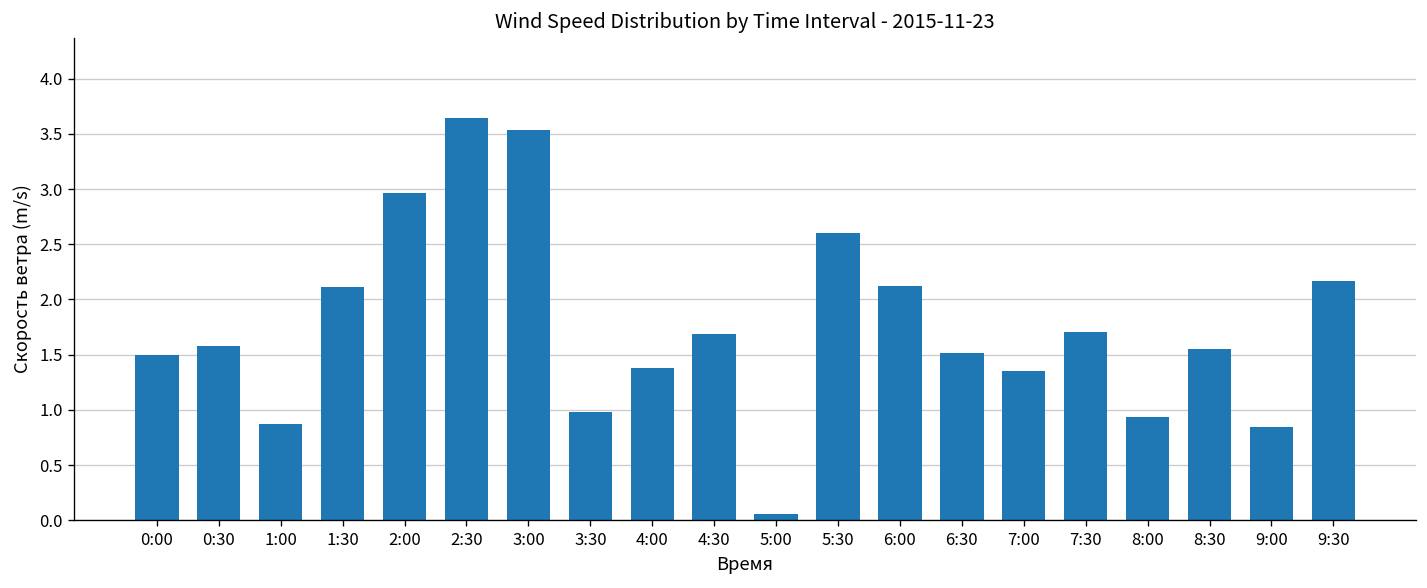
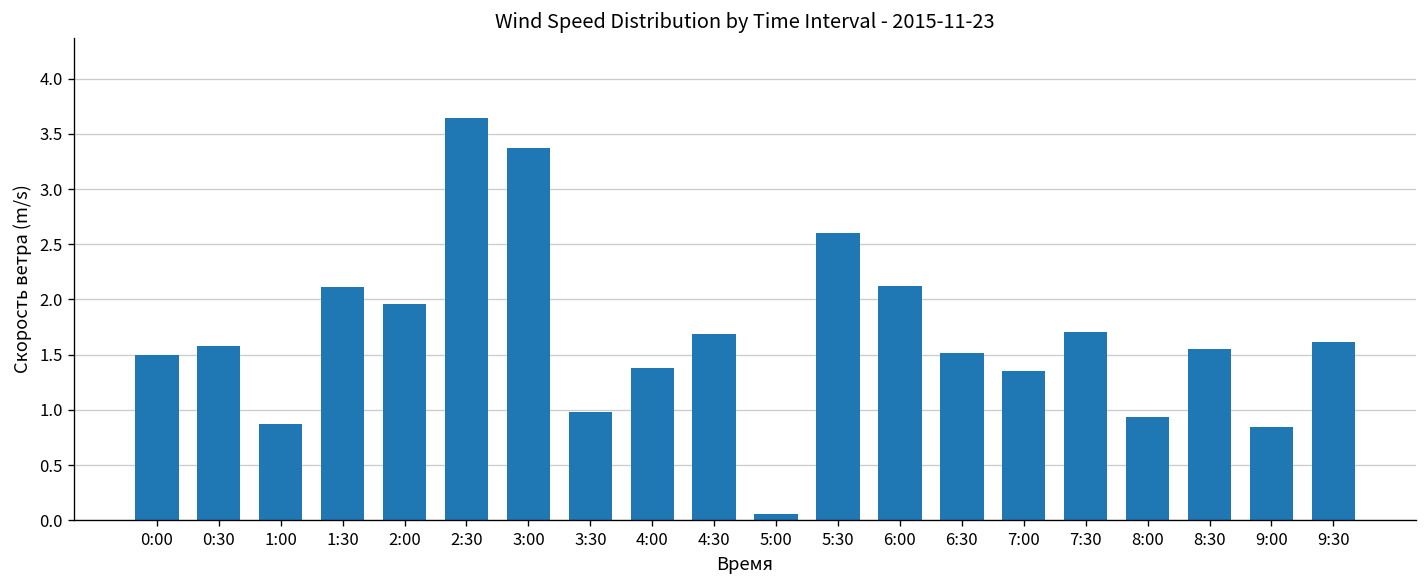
  {
    "0:00": 1.5,
    "0:30": 1.6,
    "1:00": 0.9,
    "1:30": 2.1,
-   "2:00": 3.0,
+   "2:00": 2.0,
    "2:30": 3.6,
-   "3:00": 3.5,
+   "3:00": 3.4,
    "3:30": 1.0,
    "4:00": 1.4,
    "4:30": 1.7,
    "5:00": 0.1,
    "5:30": 2.6,
    "6:00": 2.1,
    "6:30": 1.5,
    "7:00": 1.4,
    "7:30": 1.7,
    "8:00": 0.9,
    "8:30": 1.5,
    "9:00": 0.8,
-   "9:30": 2.2
+   "9:30": 1.6
  }
